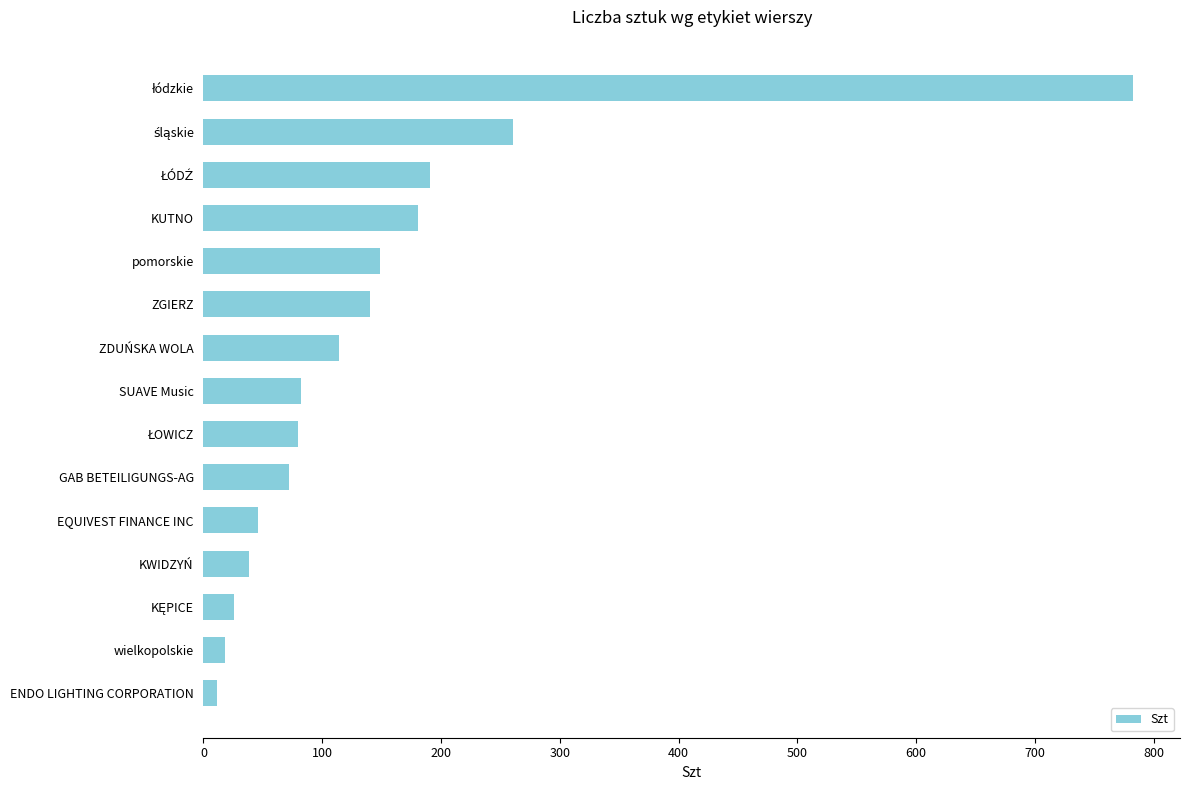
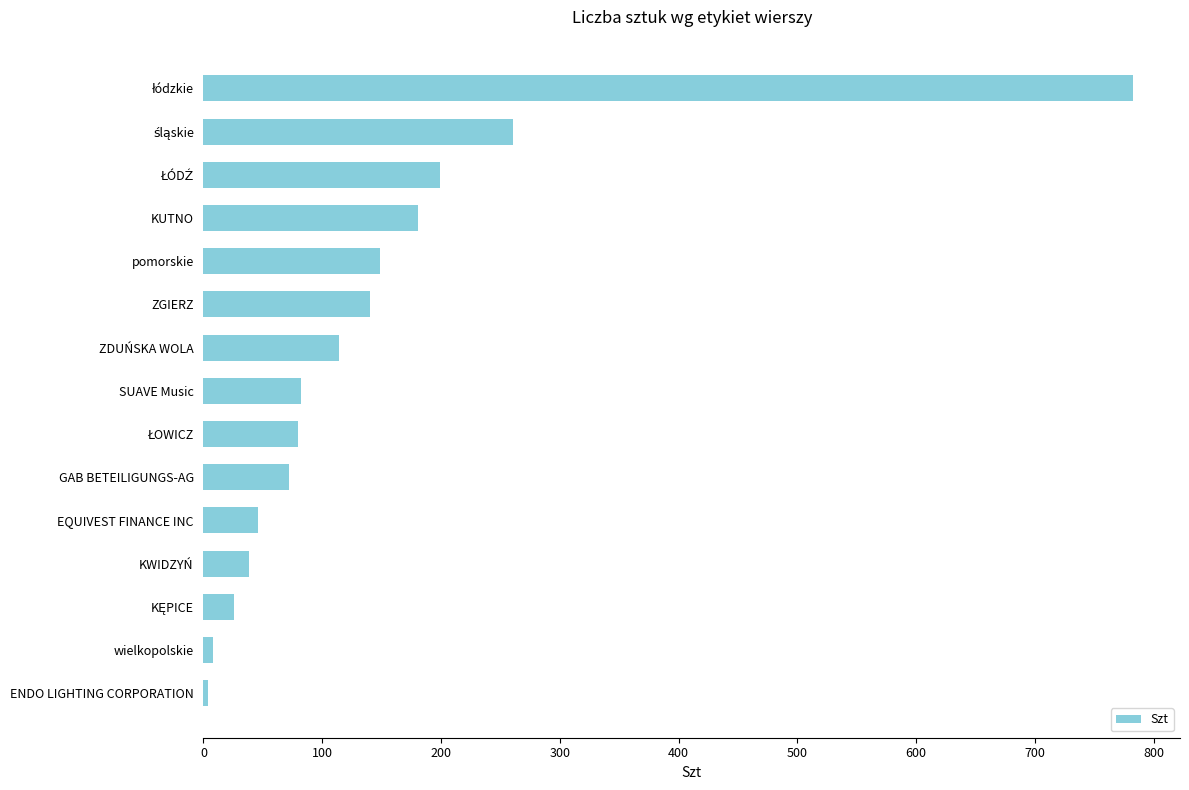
  {
    "łódzkie": 783,
    "śląskie": 261,
-   "ŁÓDŹ": 191,
+   "ŁÓDŹ": 199,
    "KUTNO": 181,
    "pomorskie": 149,
    "ZGIERZ": 140,
    "ZDUŃSKA WOLA": 114,
    "SUAVE Music": 82,
    "ŁOWICZ": 80,
    "GAB BETEILIGUNGS-AG": 72,
    "EQUIVEST FINANCE INC": 46,
    "KWIDZYŃ": 38,
    "KĘPICE": 26,
-   "wielkopolskie": 18,
-   "ENDO LIGHTING CORPORATION": 11
+   "wielkopolskie": 8,
+   "ENDO LIGHTING CORPORATION": 4
  }
